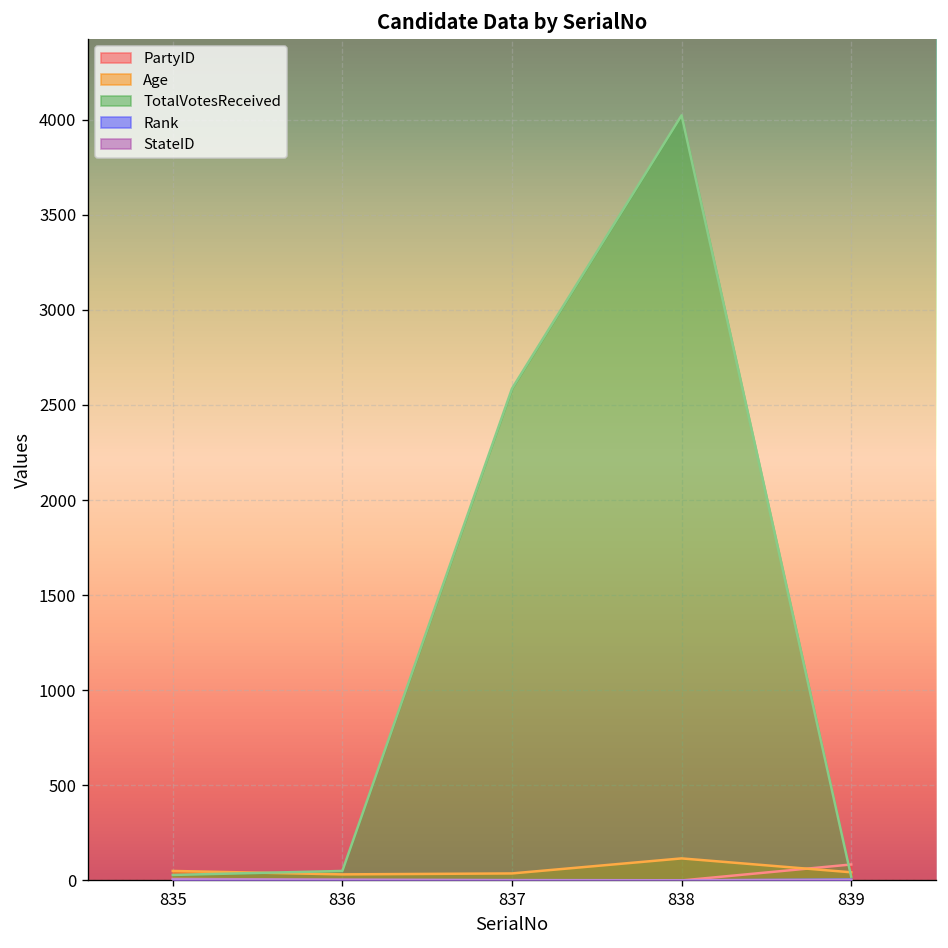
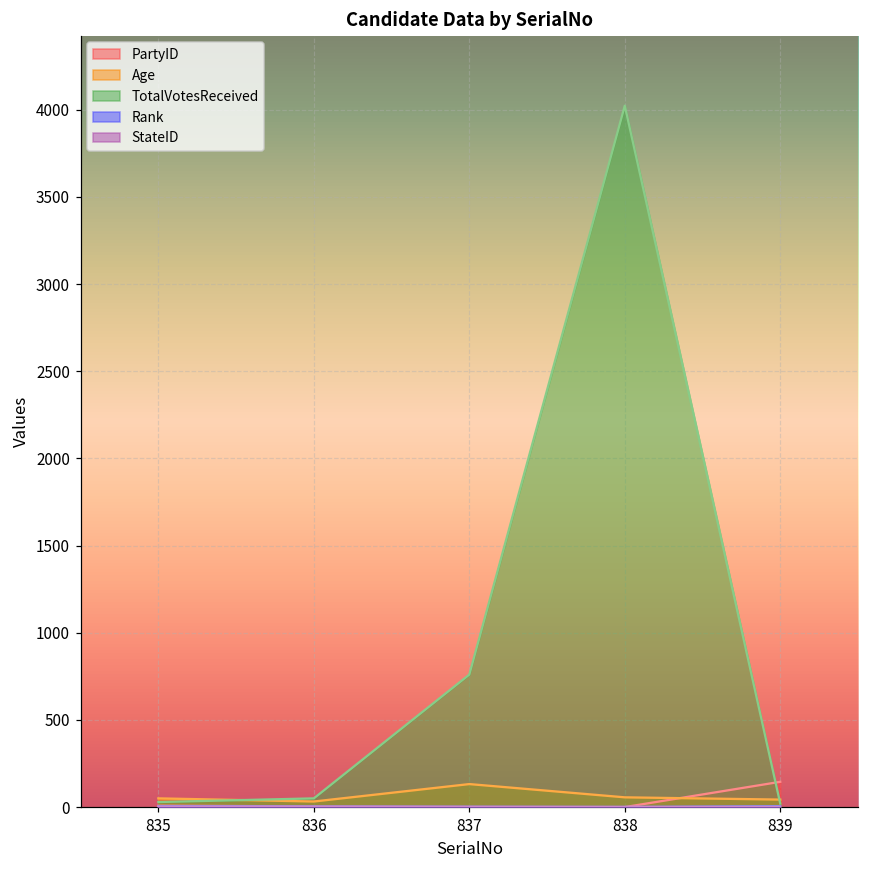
  {
    "PartyID": {
-     "839": 80
+     "839": 150
    },
    "Age": {
      "835": 50,
      "836": 30,
-     "837": 40,
-     "838": 120,
+     "837": 130,
+     "838": 60,
      "839": 40
    },
    "TotalVotesReceived": {
      "835": 30,
      "836": 50,
-     "837": 2590,
+     "837": 760,
      "838": 4020
    }
  }
